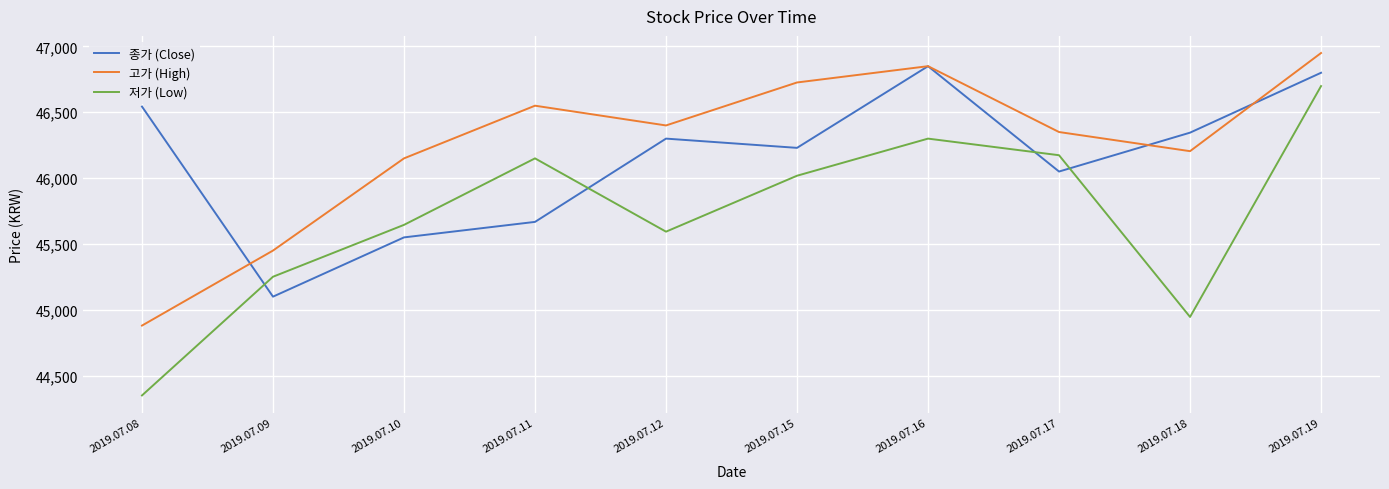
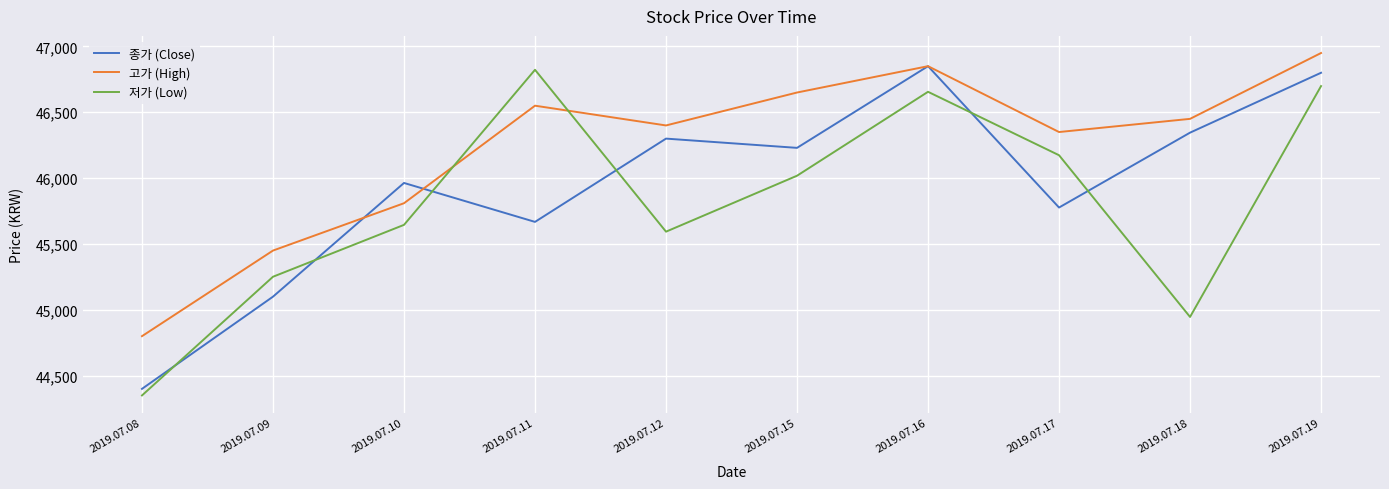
  {
    "종가 (Close)": {
-     "2019.07.08": "46,540",
+     "2019.07.08": "44,400",
      "2019.07.09": "45,100",
-     "2019.07.10": "45,550",
+     "2019.07.10": "45,960",
      "2019.07.11": "45,670",
      "2019.07.12": "46,300",
      "2019.07.15": "46,230",
-     "2019.07.17": "46,050",
+     "2019.07.17": "45,780",
      "2019.07.18": "46,350",
      "2019.07.19": "46,800"
    },
    "고가 (High)": {
-     "2019.07.08": "44,880",
+     "2019.07.08": "44,800",
      "2019.07.09": "45,450",
-     "2019.07.10": "46,150",
+     "2019.07.10": "45,810",
      "2019.07.11": "46,550",
      "2019.07.12": "46,400",
-     "2019.07.15": "46,730",
+     "2019.07.15": "46,650",
      "2019.07.17": "46,350",
-     "2019.07.18": "46,200",
+     "2019.07.18": "46,450",
      "2019.07.19": "46,950"
    },
    "저가 (Low)": {
      "2019.07.08": "44,350",
      "2019.07.09": "45,250",
      "2019.07.10": "45,650",
-     "2019.07.11": "46,150",
+     "2019.07.11": "46,820",
      "2019.07.12": "45,590",
      "2019.07.15": "46,020",
-     "2019.07.16": "46,300",
+     "2019.07.16": "46,660",
      "2019.07.17": "46,170",
      "2019.07.18": "44,950",
      "2019.07.19": "46,700"
    }
  }
